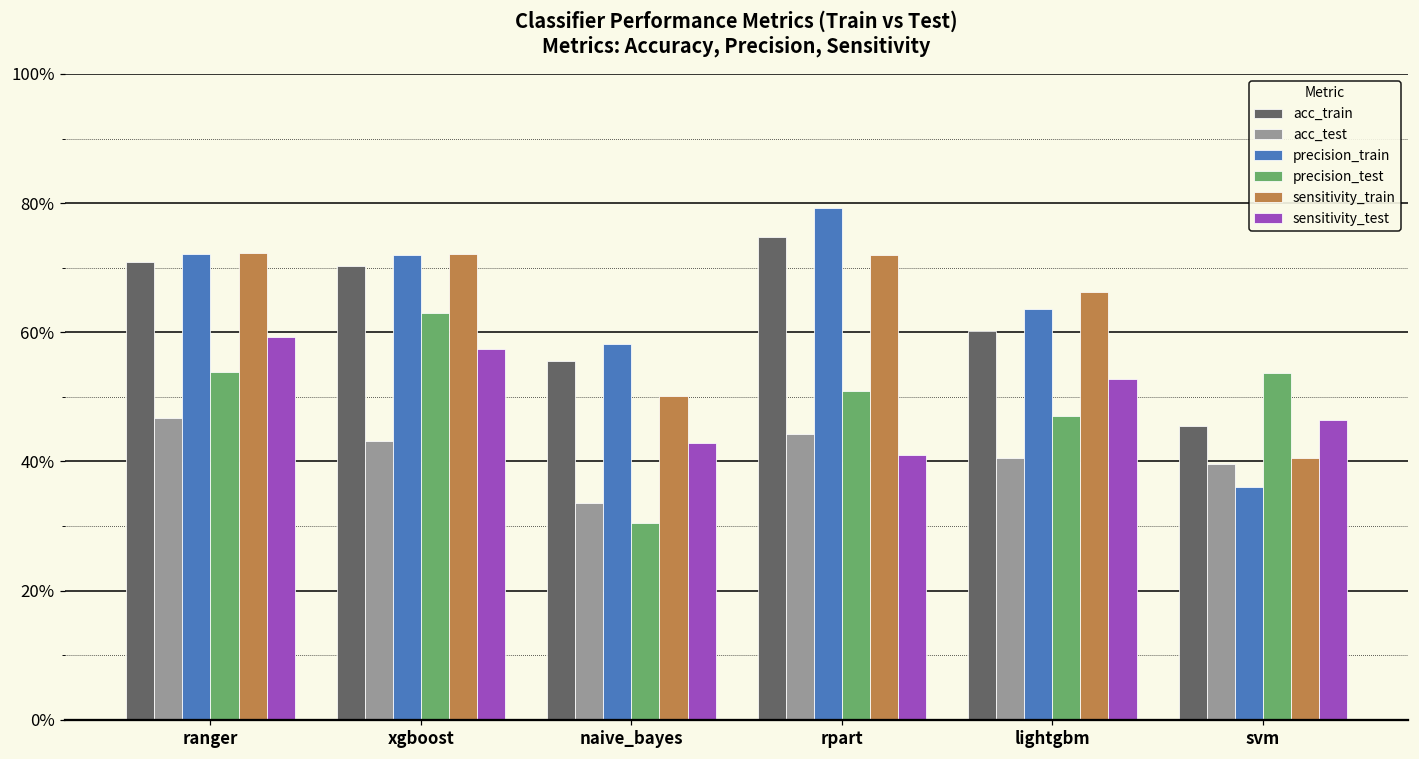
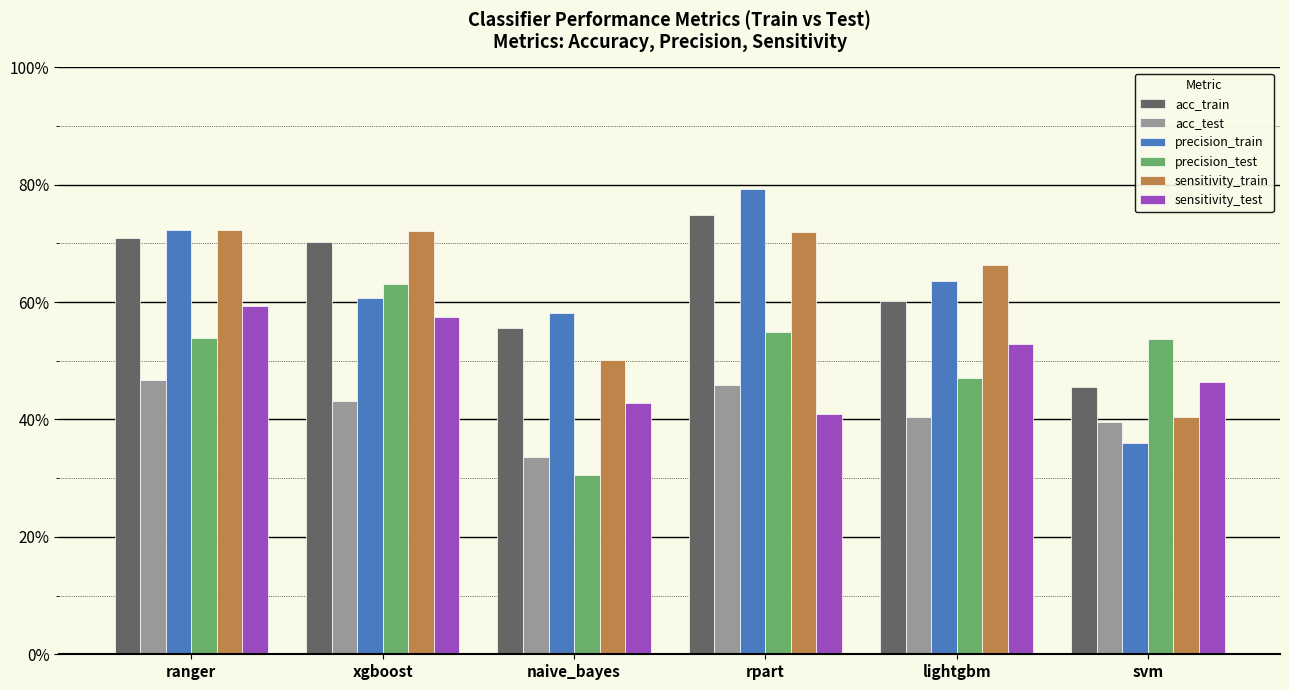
  {
    "acc_train": {
      "ranger": "71%",
      "xgboost": "70%",
      "naive_bayes": "56%",
      "rpart": "75%",
      "lightgbm": "60%",
      "svm": "45%"
    },
    "acc_test": {
      "ranger": "47%",
      "xgboost": "43%",
      "naive_bayes": "34%",
-     "rpart": "44%",
+     "rpart": "46%",
      "lightgbm": "40%",
      "svm": "40%"
    },
    "precision_train": {
      "ranger": "72%",
-     "xgboost": "72%",
+     "xgboost": "61%",
      "naive_bayes": "58%",
      "rpart": "79%",
      "lightgbm": "64%",
      "svm": "36%"
    },
    "precision_test": {
      "ranger": "54%",
      "xgboost": "63%",
      "naive_bayes": "31%",
-     "rpart": "51%",
+     "rpart": "55%",
      "lightgbm": "47%",
      "svm": "54%"
    },
    "sensitivity_train": {
      "ranger": "72%",
      "xgboost": "72%",
      "naive_bayes": "50%",
      "rpart": "72%",
      "lightgbm": "66%",
      "svm": "40%"
    },
    "sensitivity_test": {
      "ranger": "59%",
      "xgboost": "57%",
      "naive_bayes": "43%",
      "rpart": "41%",
      "lightgbm": "53%",
      "svm": "46%"
    }
  }
